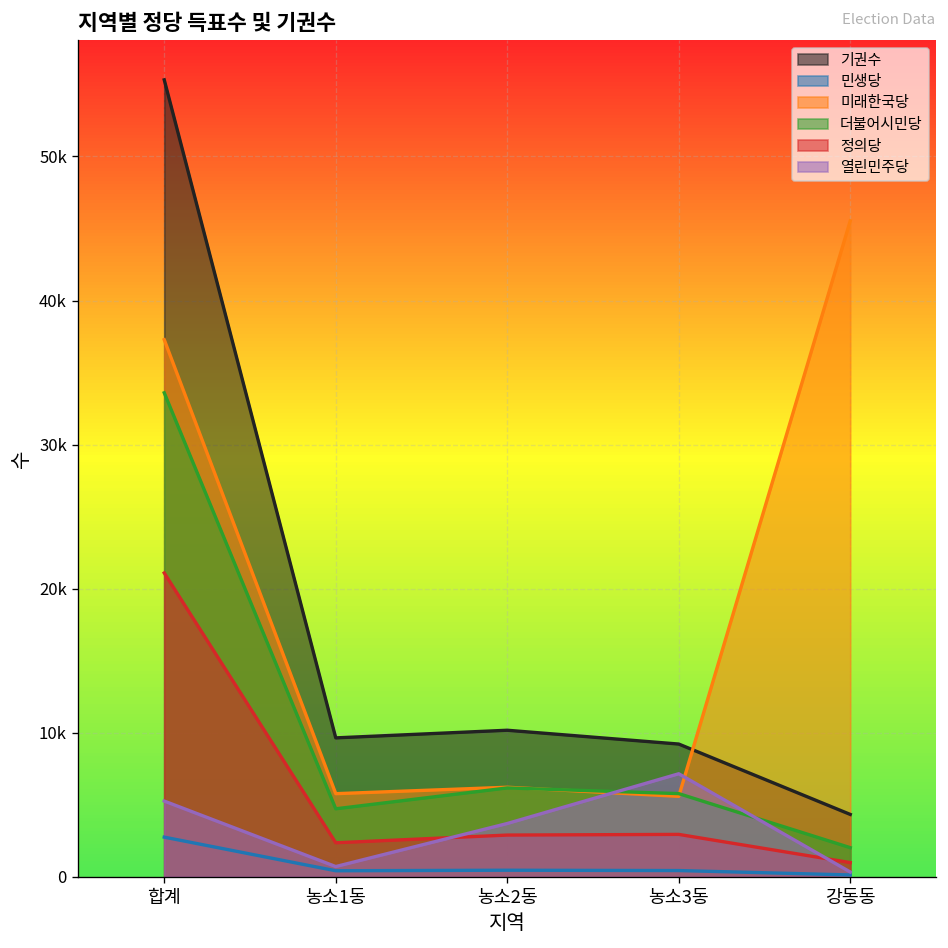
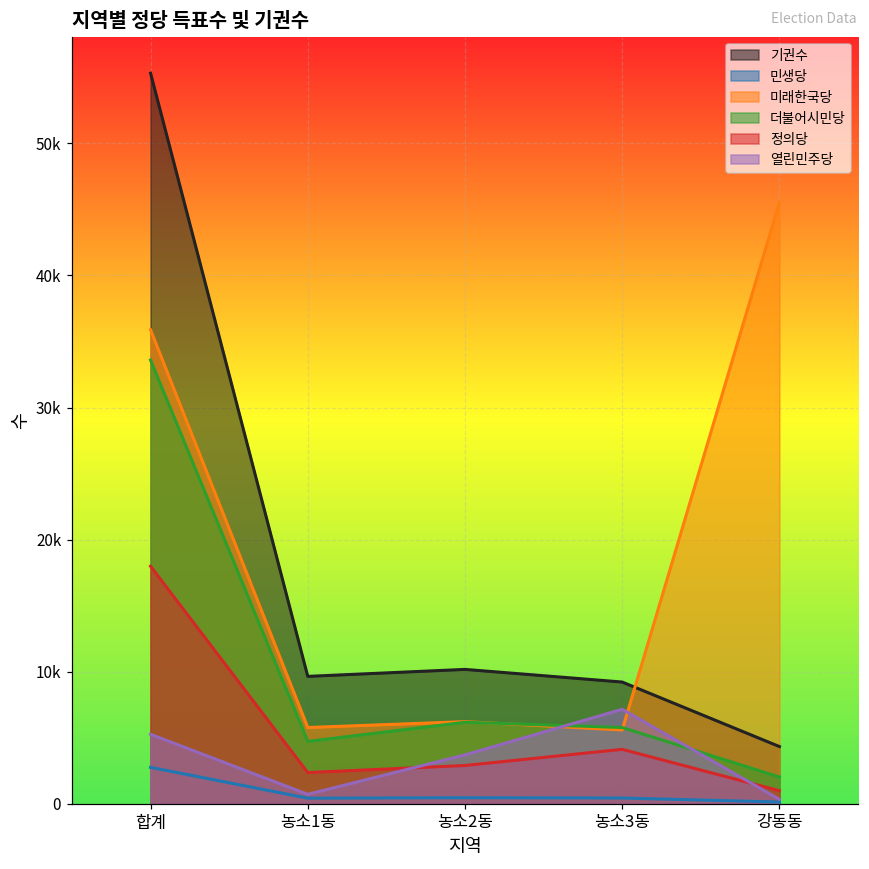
  {
    "기권수": {
      "합계": 55300,
      "농소1동": 9600,
      "농소2동": 10200,
      "농소3동": 9200,
      "강동동": 4300
    },
    "민생당": {
      "합계": 2800,
      "농소1동": 400,
      "농소2동": 500,
      "농소3동": 400
    },
    "미래한국당": {
-     "합계": 37300,
+     "합계": 35900,
      "농소1동": 5800,
      "강동동": 45500
    },
    "더불어시민당": {
      "합계": 33600,
      "농소1동": 4700,
      "강동동": 2000
    },
    "정의당": {
-     "합계": 21100,
+     "합계": 18000,
      "농소1동": 2400,
      "농소2동": 2900,
-     "농소3동": 2900,
+     "농소3동": 4100,
      "강동동": 1000
    },
    "열린민주당": {
      "합계": 5300,
      "농소1동": 700,
      "농소2동": 3700,
      "농소3동": 7200
    }
  }
